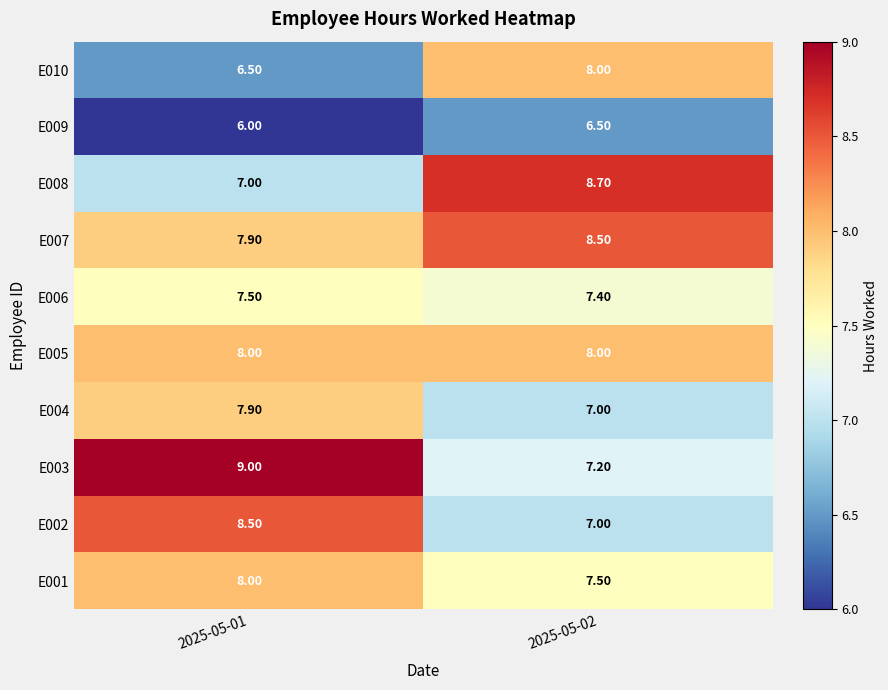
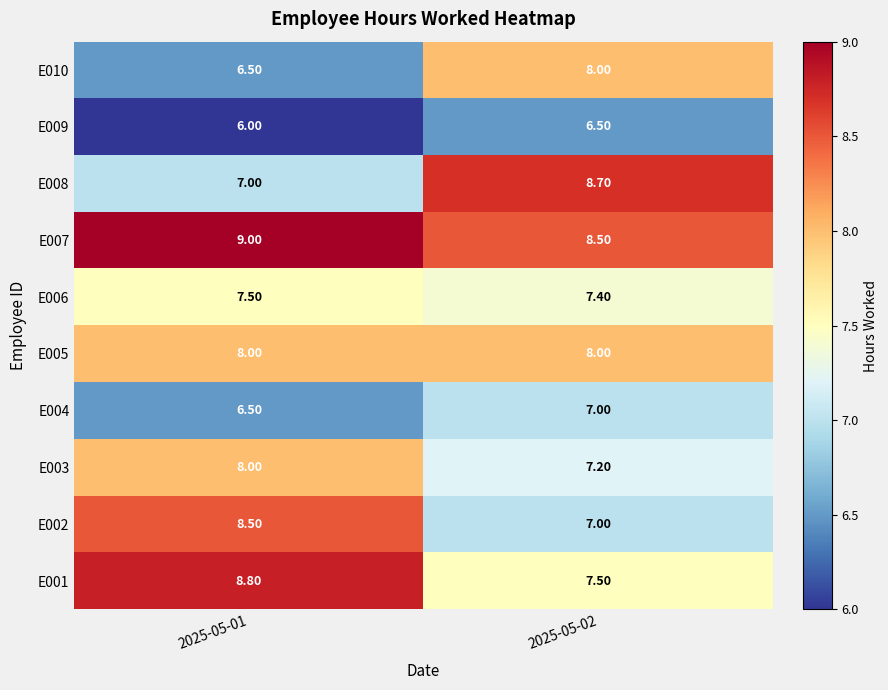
  {
    "E010": {
      "2025-05-01": 6.50,
      "2025-05-02": 8.00
    },
    "E009": {
      "2025-05-01": 6.00,
      "2025-05-02": 6.50
    },
    "E008": {
      "2025-05-01": 7.00,
      "2025-05-02": 8.70
    },
    "E007": {
-     "2025-05-01": 7.90,
+     "2025-05-01": 9.00,
      "2025-05-02": 8.50
    },
    "E006": {
      "2025-05-01": 7.50,
      "2025-05-02": 7.40
    },
    "E005": {
      "2025-05-01": 8.00,
      "2025-05-02": 8.00
    },
    "E004": {
-     "2025-05-01": 7.90,
+     "2025-05-01": 6.50,
      "2025-05-02": 7.00
    },
    "E003": {
-     "2025-05-01": 9.00,
+     "2025-05-01": 8.00,
      "2025-05-02": 7.20
    },
    "E002": {
      "2025-05-01": 8.50,
      "2025-05-02": 7.00
    },
    "E001": {
-     "2025-05-01": 8.00,
+     "2025-05-01": 8.80,
      "2025-05-02": 7.50
    }
  }
